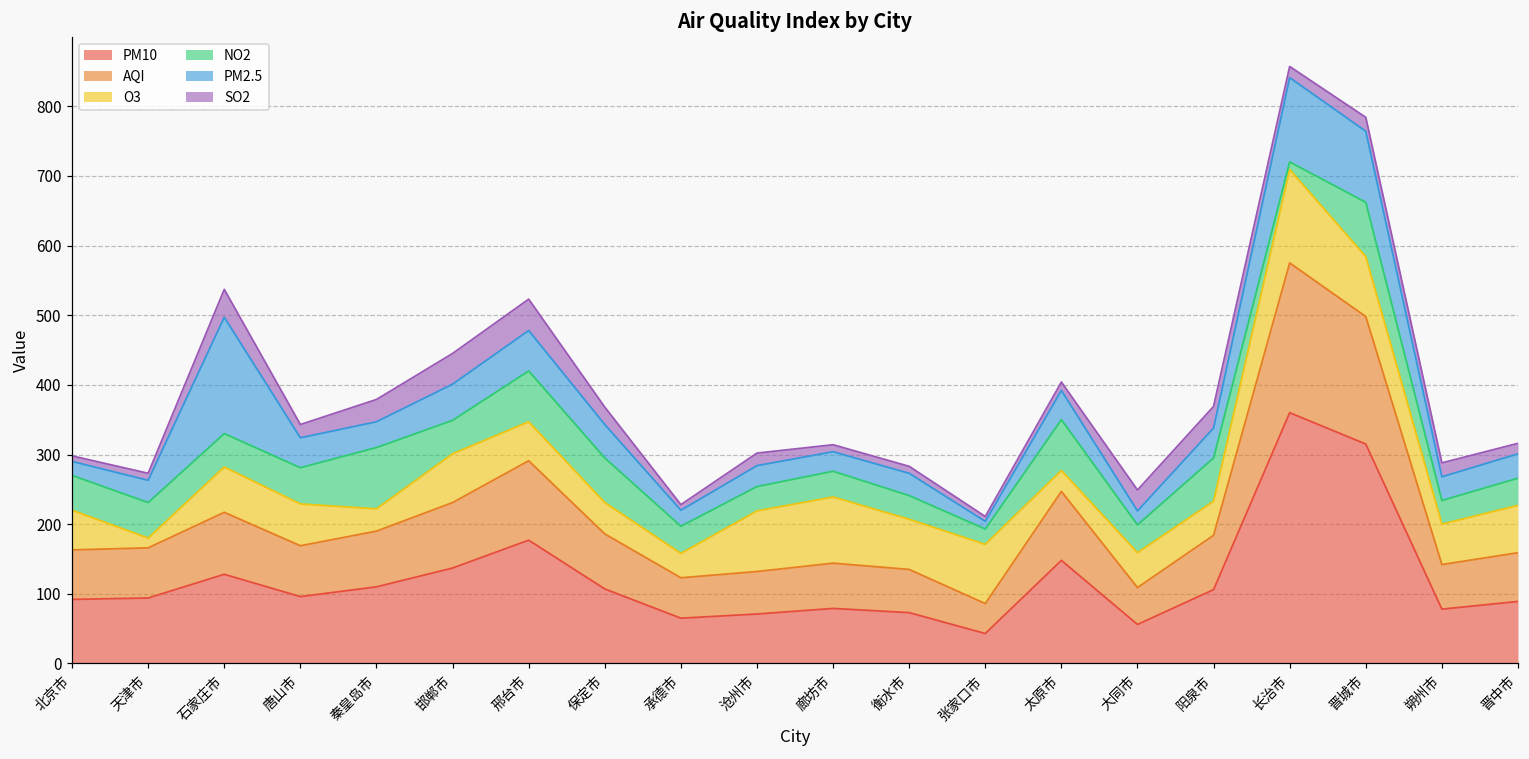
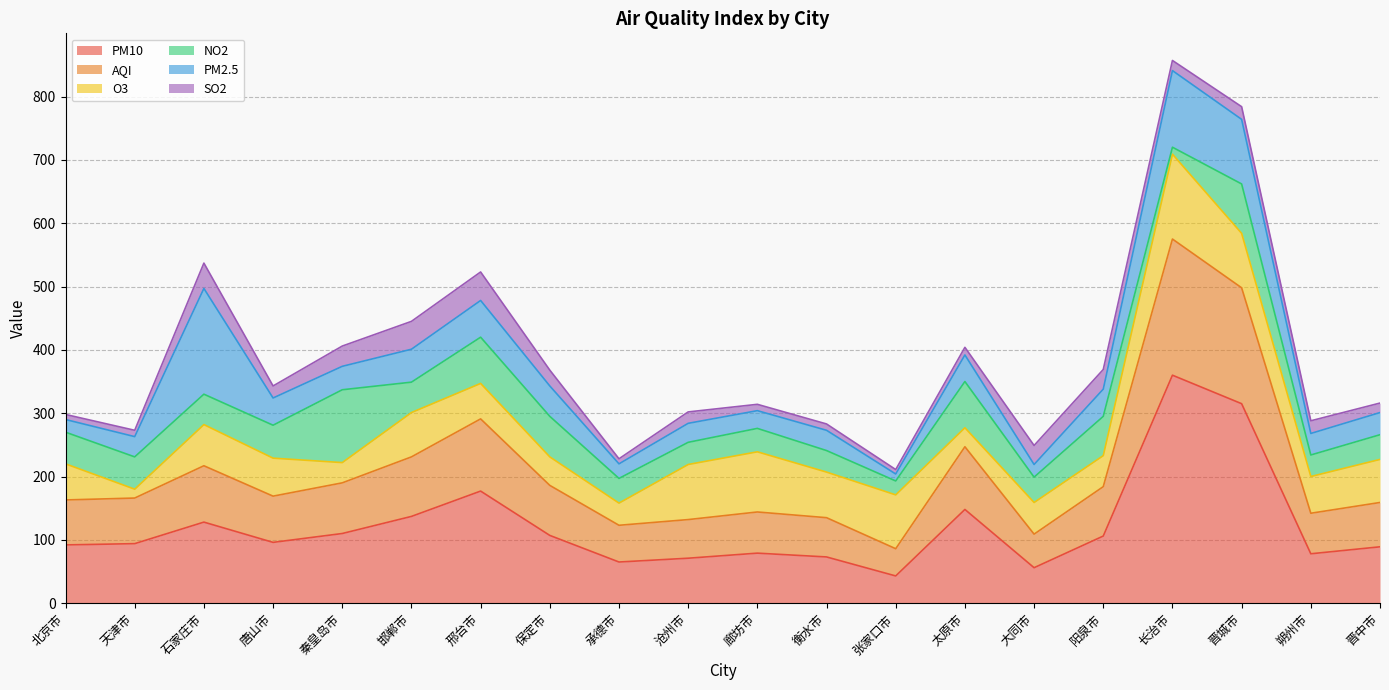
  {
    "O3": {
      "北京市": 60,
      "天津市": 10,
      "石家庄市": 70,
      "唐山市": 60,
      "秦皇岛市": 30,
      "邯郸市": 70,
      "邢台市": 60,
      "保定市": 50,
      "承德市": 40,
      "沧州市": 90,
      "廊坊市": 100,
      "衡水市": 70,
      "张家口市": 90,
      "太原市": 30,
      "大同市": 50,
      "阳泉市": 50,
      "长治市": 130,
      "晋城市": 90,
      "朔州市": 60,
      "晋中市": 70
    },
    "NO2": {
      "北京市": 50,
      "天津市": 50,
      "石家庄市": 50,
      "唐山市": 50,
-     "秦皇岛市": 90,
+     "秦皇岛市": 120,
      "邯郸市": 50,
      "邢台市": 70,
      "保定市": 60,
      "承德市": 40,
      "沧州市": 40,
      "廊坊市": 40,
      "衡水市": 30,
      "张家口市": 20,
      "太原市": 70,
      "大同市": 40,
      "阳泉市": 60,
      "长治市": 10,
      "晋城市": 80,
      "朔州市": 30,
      "晋中市": 40
    },
    "PM2.5": {
      "北京市": 20,
      "天津市": 30,
      "石家庄市": 170,
      "唐山市": 40,
      "秦皇岛市": 40,
      "邯郸市": 50,
      "邢台市": 60,
      "保定市": 50,
      "承德市": 20,
      "沧州市": 30,
      "廊坊市": 30,
      "衡水市": 30,
      "张家口市": 10,
      "太原市": 40,
      "大同市": 20,
      "阳泉市": 40,
      "长治市": 120,
      "晋城市": 100,
      "朔州市": 30,
      "晋中市": 40
    },
    "SO2": {
      "北京市": 10,
      "天津市": 10,
      "石家庄市": 40,
      "唐山市": 20,
      "秦皇岛市": 30,
      "邯郸市": 40,
      "邢台市": 50,
      "保定市": 30,
      "承德市": 10,
      "沧州市": 20,
      "廊坊市": 10,
      "衡水市": 10,
      "张家口市": 10,
      "太原市": 10,
      "大同市": 30,
      "阳泉市": 30,
      "长治市": 20,
      "晋城市": 20,
      "朔州市": 20,
      "晋中市": 20
    }
  }
